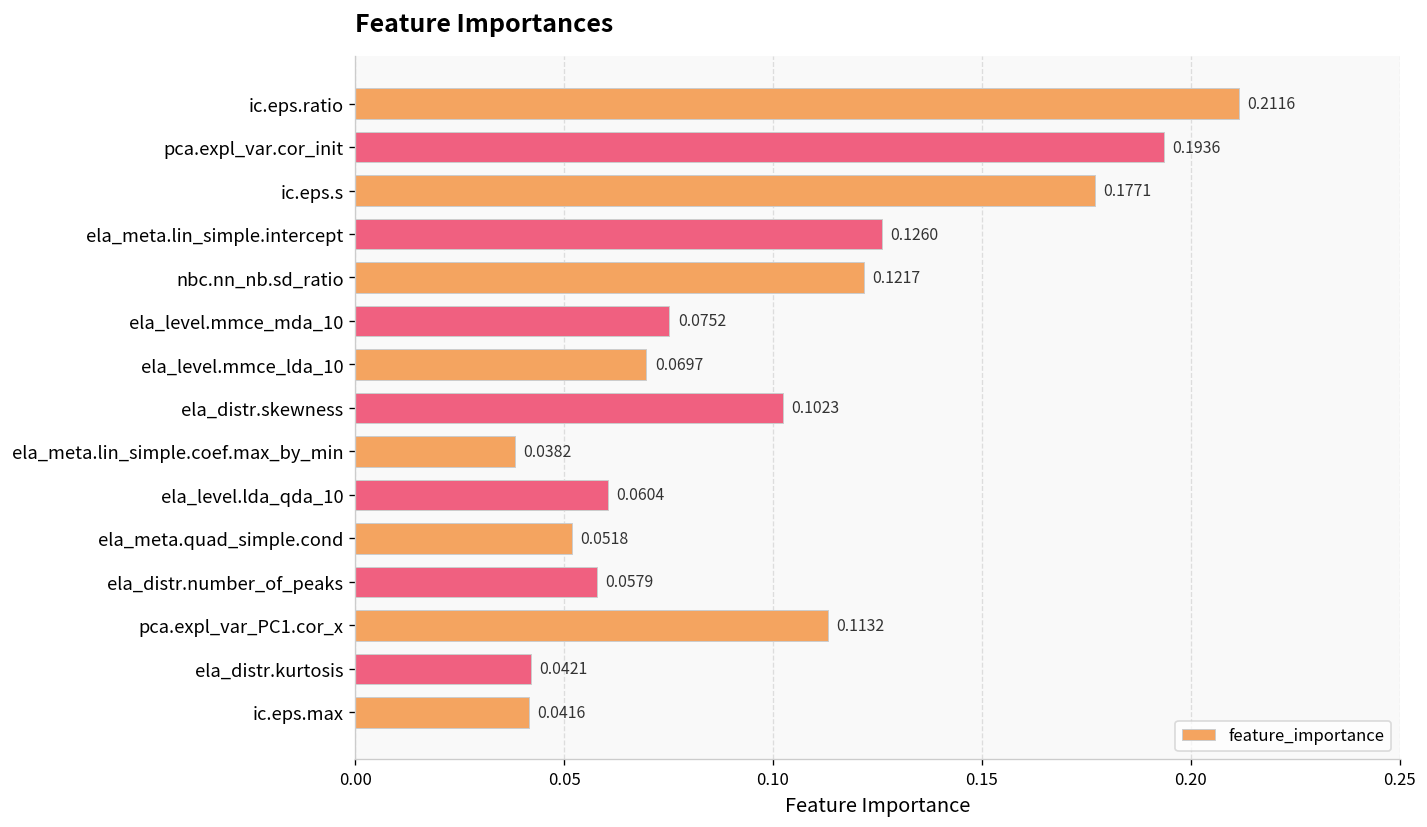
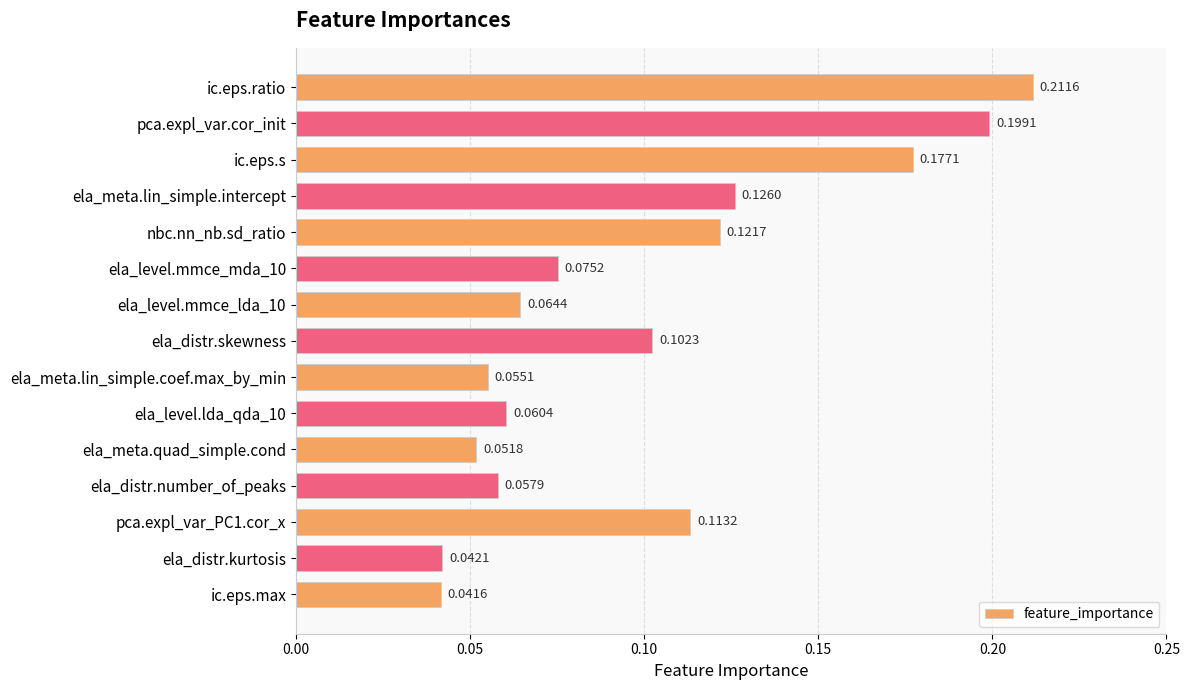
  {
    "ic.eps.ratio": 0.2116,
-   "pca.expl_var.cor_init": 0.1936,
+   "pca.expl_var.cor_init": 0.1991,
    "ic.eps.s": 0.1771,
    "ela_meta.lin_simple.intercept": 0.1260,
    "nbc.nn_nb.sd_ratio": 0.1217,
    "ela_level.mmce_mda_10": 0.0752,
-   "ela_level.mmce_lda_10": 0.0697,
+   "ela_level.mmce_lda_10": 0.0644,
    "ela_distr.skewness": 0.1023,
-   "ela_meta.lin_simple.coef.max_by_min": 0.0382,
+   "ela_meta.lin_simple.coef.max_by_min": 0.0551,
    "ela_level.lda_qda_10": 0.0604,
    "ela_meta.quad_simple.cond": 0.0518,
    "ela_distr.number_of_peaks": 0.0579,
    "pca.expl_var_PC1.cor_x": 0.1132,
    "ela_distr.kurtosis": 0.0421,
    "ic.eps.max": 0.0416
  }
